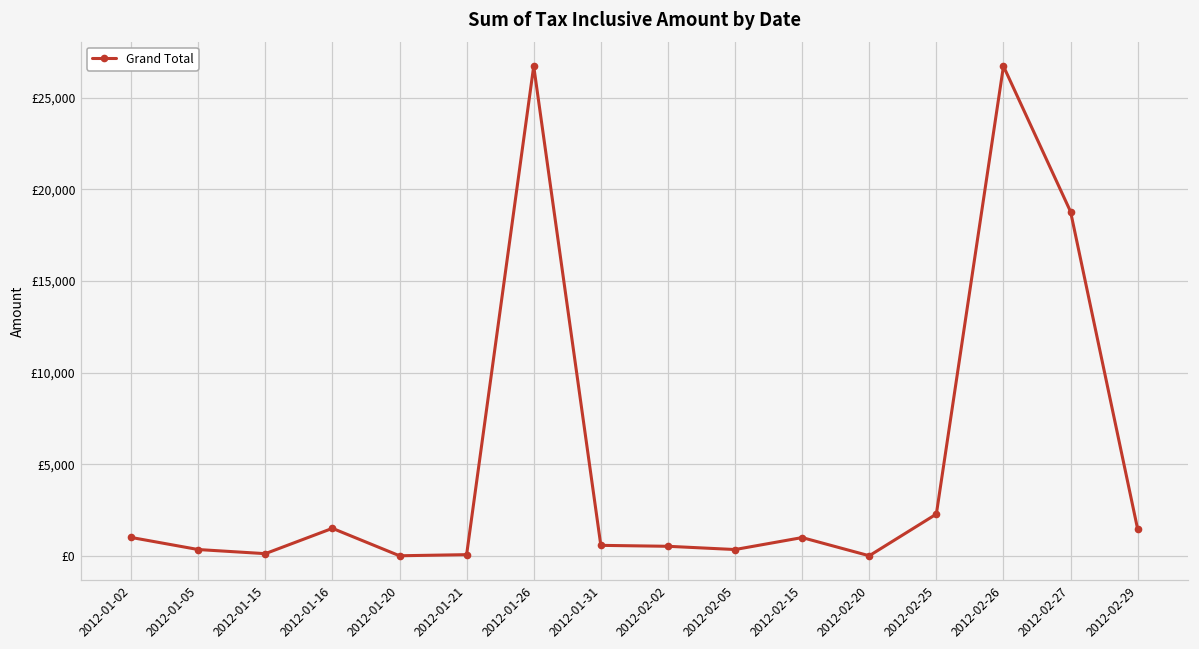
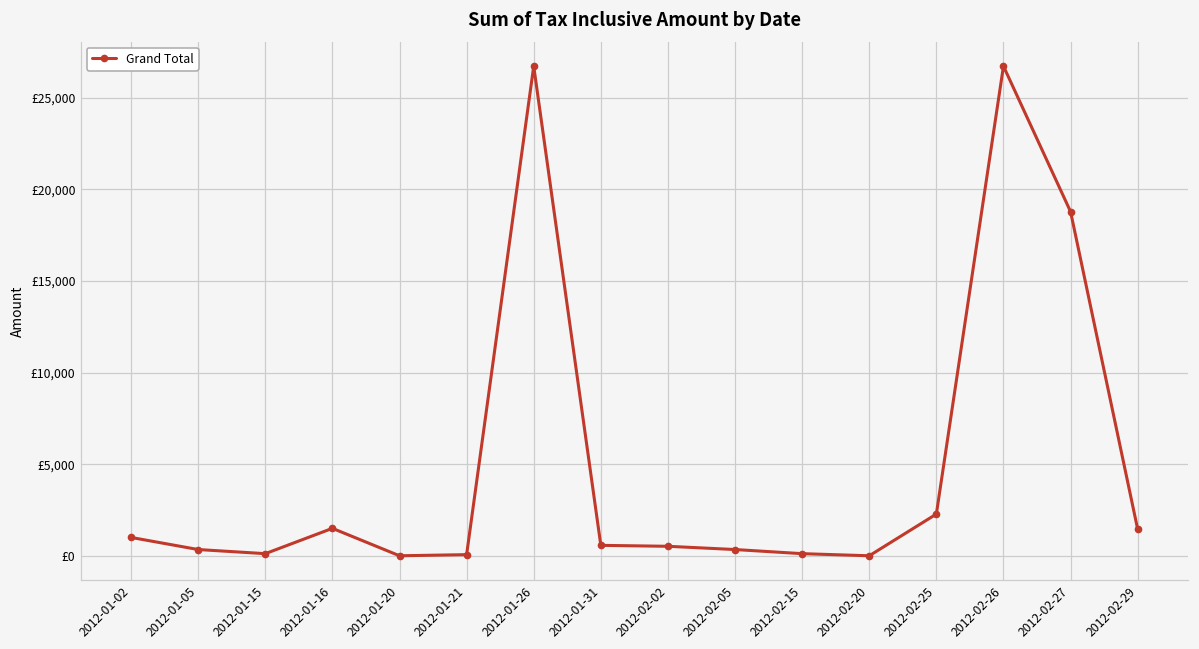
  {
    "2012-01-02": "£1,000",
    "2012-01-05": "£300",
    "2012-01-15": "£100",
    "2012-01-16": "£1,500",
    "2012-01-20": "£0",
    "2012-01-21": "£100",
    "2012-01-26": "£26,700",
    "2012-01-31": "£600",
    "2012-02-02": "£500",
    "2012-02-05": "£300",
-   "2012-02-15": "£1,000",
+   "2012-02-15": "£100",
    "2012-02-20": "£0",
    "2012-02-25": "£2,300",
    "2012-02-26": "£26,700",
    "2012-02-27": "£18,800",
    "2012-02-29": "£1,500"
  }
